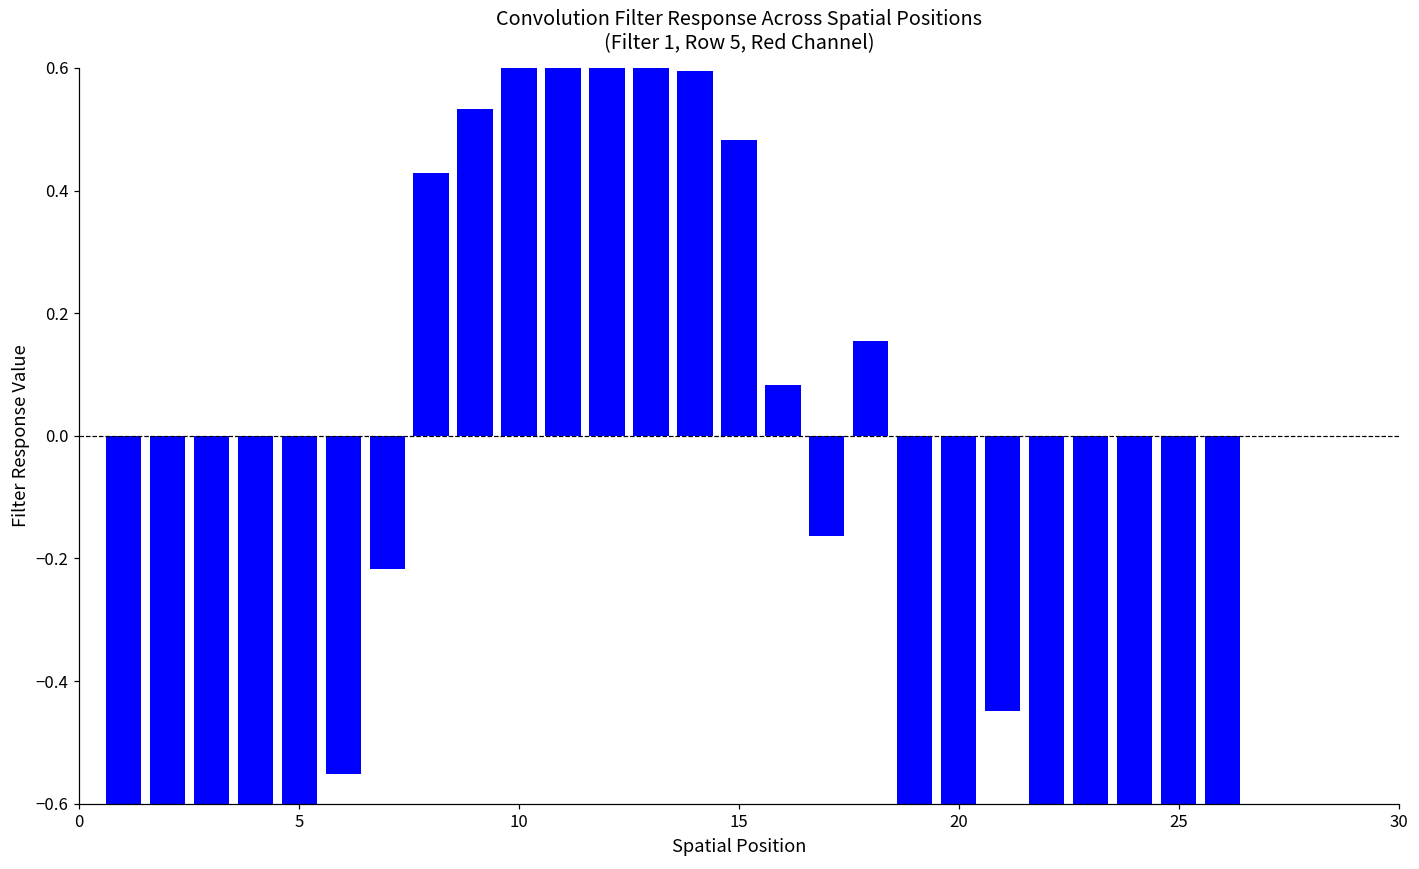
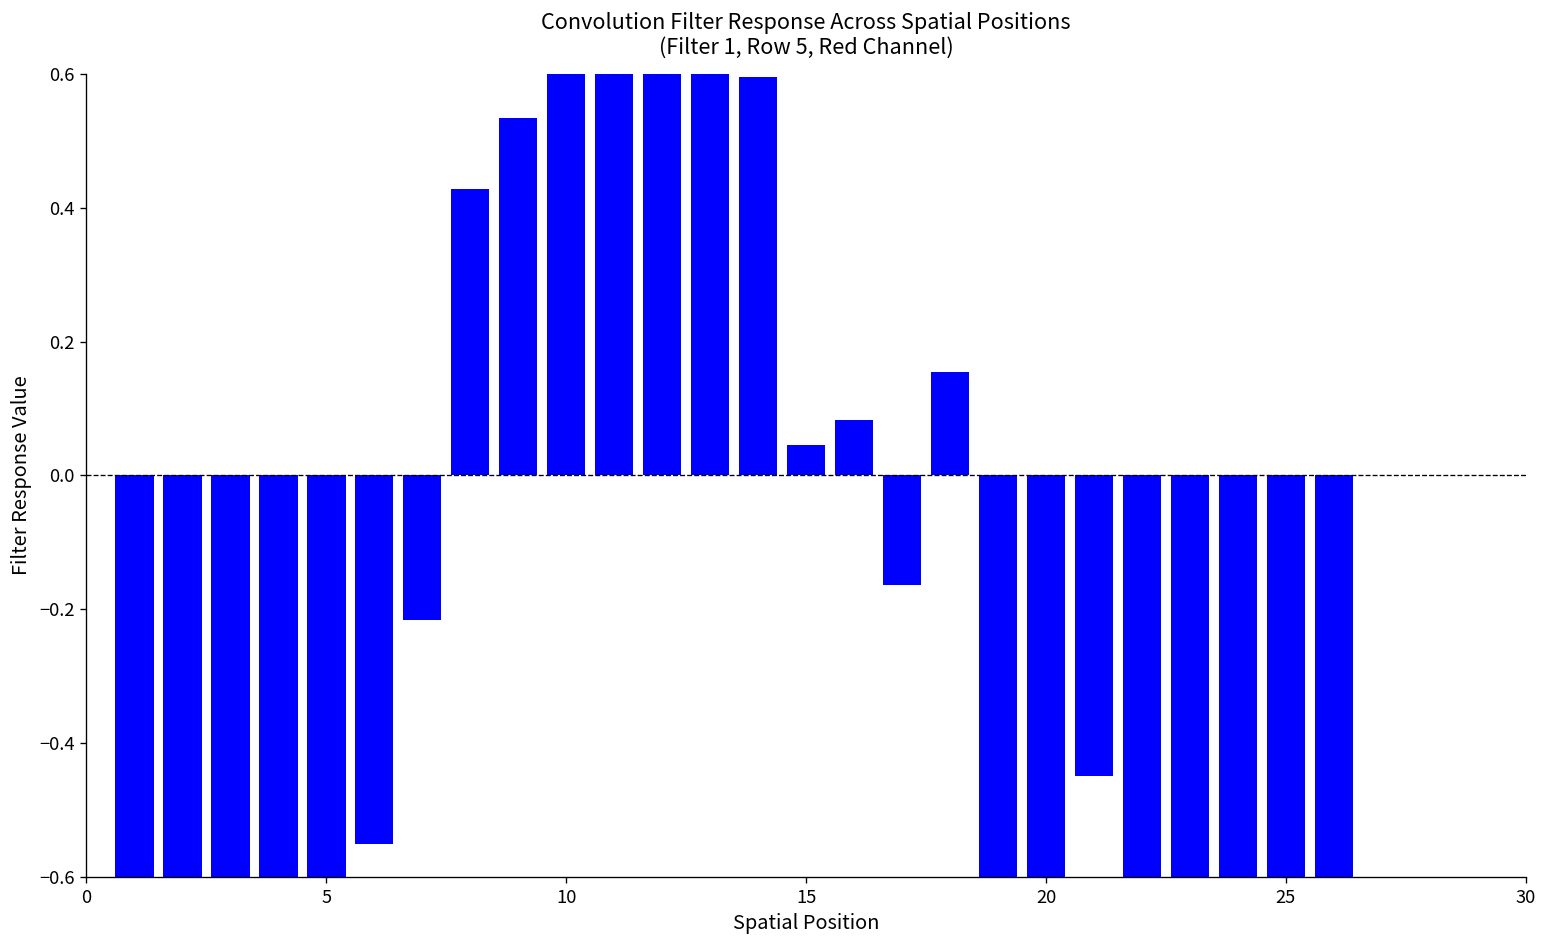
  {
-   "15": 0.48
+   "15": 0.04
  }
